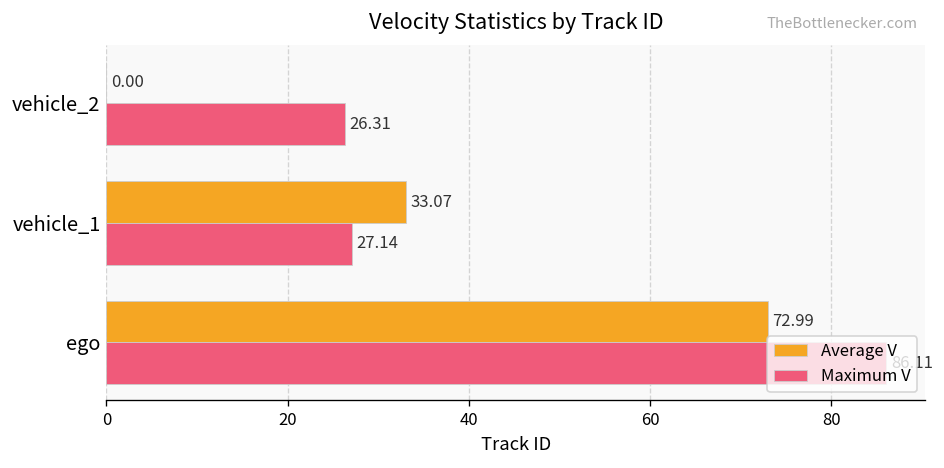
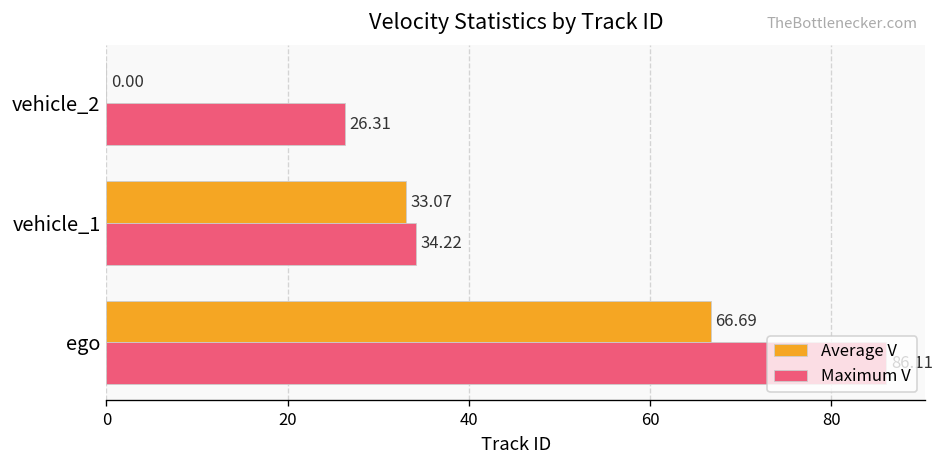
  {
    "Average V": {
      "vehicle_2": 0.00,
      "vehicle_1": 33.07,
-     "ego": 72.99
+     "ego": 66.69
    },
    "Maximum V": {
      "vehicle_2": 26.31,
-     "vehicle_1": 27.14
+     "vehicle_1": 34.22
    }
  }
